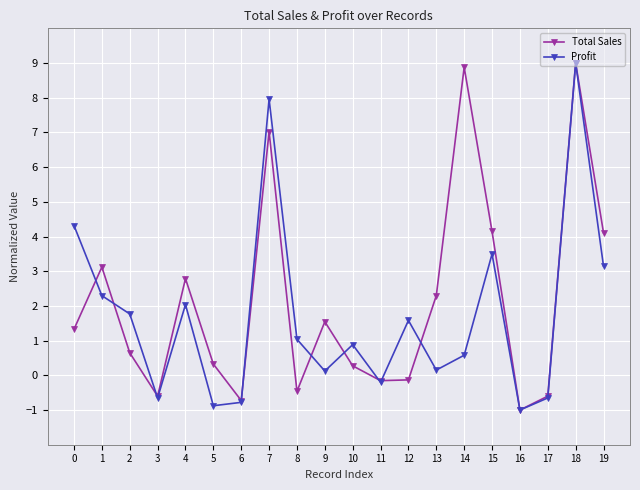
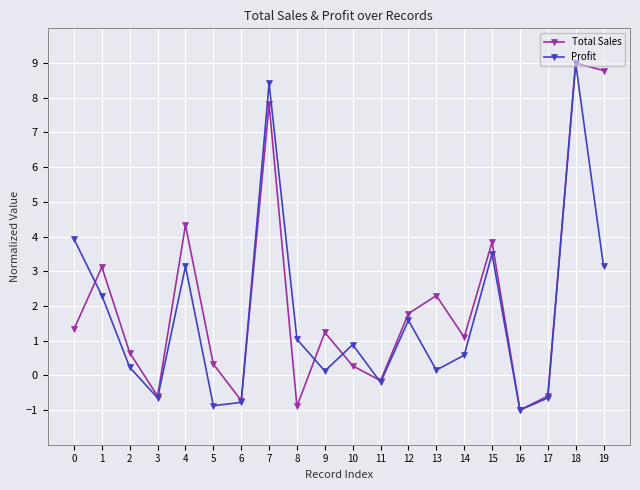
  {
    "Total Sales": {
      "0": 1.3,
      "1": 3.1,
      "2": 0.6,
-     "4": 2.8,
+     "4": 4.3,
      "5": 0.3,
-     "7": 7.0,
-     "8": -0.5,
-     "9": 1.5,
+     "7": 7.8,
+     "8": -0.9,
+     "9": 1.2,
      "10": 0.3,
-     "12": -0.1,
+     "12": 1.8,
      "13": 2.3,
-     "14": 8.9,
-     "15": 4.1,
-     "19": 4.1
+     "14": 1.1,
+     "15": 3.8,
+     "19": 8.8
    },
    "Profit": {
-     "0": 4.3,
+     "0": 3.9,
      "1": 2.3,
-     "2": 1.8,
-     "4": 2.0,
+     "2": 0.2,
+     "4": 3.1,
      "5": -0.9,
-     "7": 8.0,
+     "7": 8.4,
      "8": 1.0,
      "9": 0.1,
      "10": 0.9,
      "12": 1.6,
      "13": 0.2,
      "14": 0.6,
      "15": 3.5,
      "19": 3.1
    }
  }
